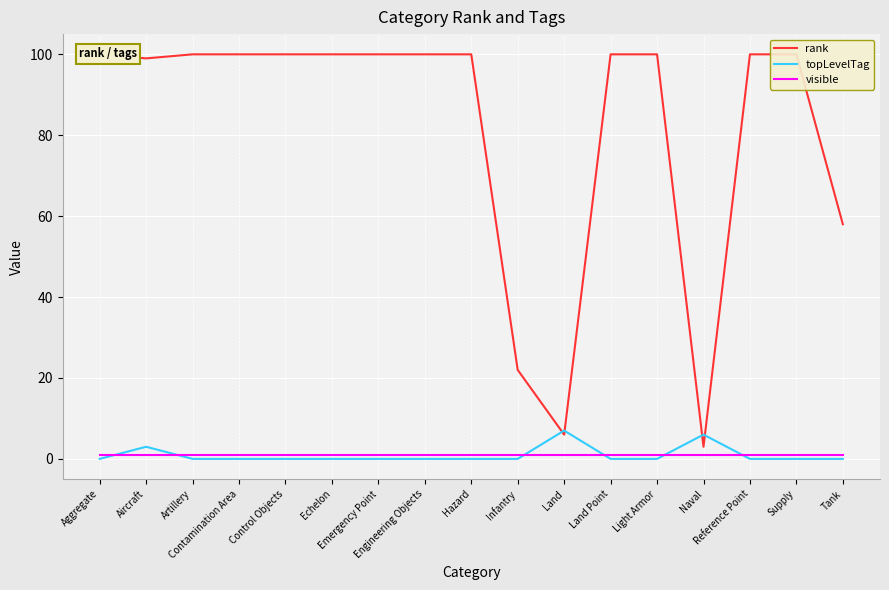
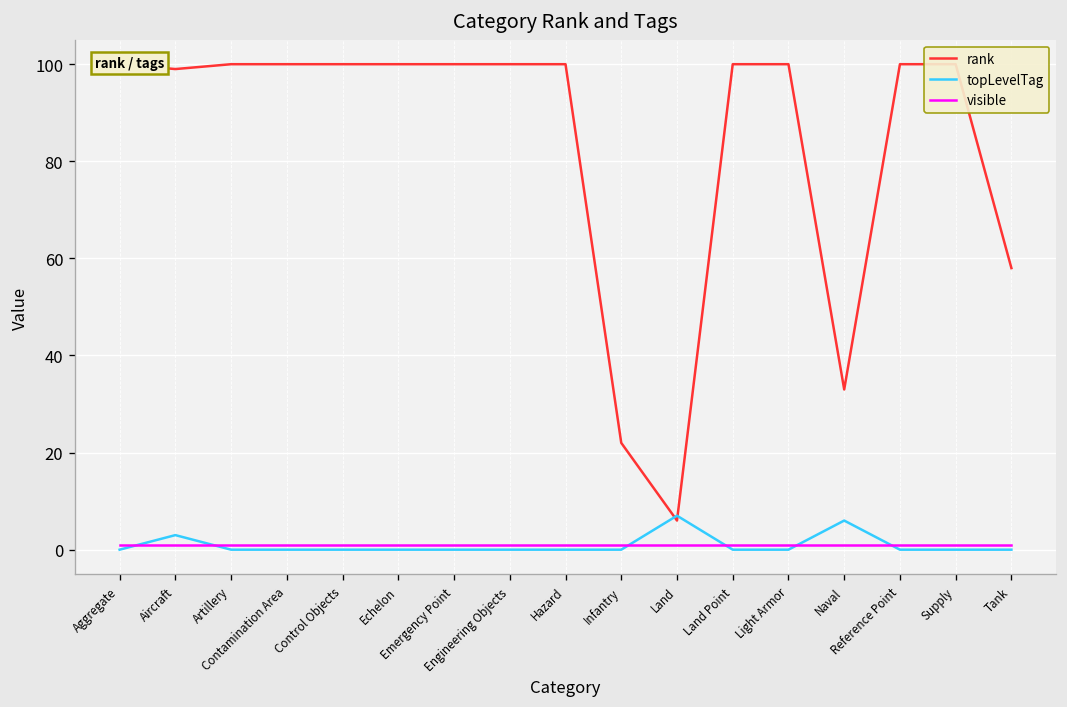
  {
    "rank": {
      "Aircraft": 99,
      "Artillery": 100,
      "Contamination Area": 100,
      "Control Objects": 100,
      "Echelon": 100,
      "Emergency Point": 100,
      "Engineering Objects": 100,
      "Hazard": 100,
      "Infantry": 22,
      "Land": 6,
      "Land Point": 100,
      "Light Armor": 100,
-     "Naval": 3,
+     "Naval": 33,
      "Reference Point": 100,
      "Tank": 58
    },
    "topLevelTag": {
      "Aggregate": 0,
      "Aircraft": 3,
      "Artillery": 0,
      "Contamination Area": 0,
      "Control Objects": 0,
      "Echelon": 0,
      "Emergency Point": 0,
      "Engineering Objects": 0,
      "Hazard": 0,
      "Infantry": 0,
      "Land": 7,
      "Land Point": 0,
      "Light Armor": 0,
      "Naval": 6,
      "Reference Point": 0,
      "Supply": 0,
      "Tank": 0
    },
    "visible": {
      "Aggregate": 1,
      "Aircraft": 1,
      "Artillery": 1,
      "Contamination Area": 1,
      "Control Objects": 1,
      "Echelon": 1,
      "Emergency Point": 1,
      "Engineering Objects": 1,
      "Hazard": 1,
      "Infantry": 1,
      "Land": 1,
      "Land Point": 1,
      "Light Armor": 1,
      "Naval": 1,
      "Reference Point": 1,
      "Supply": 1,
      "Tank": 1
    }
  }
